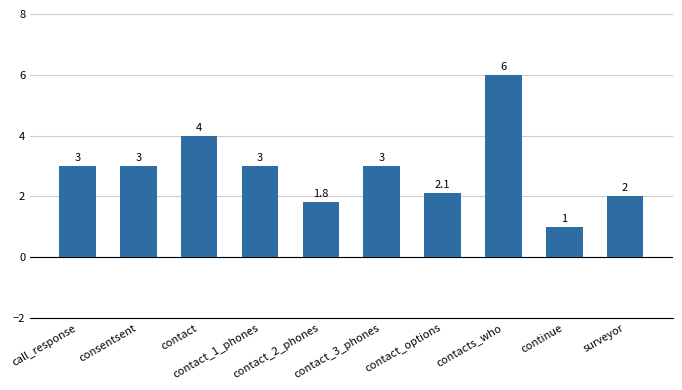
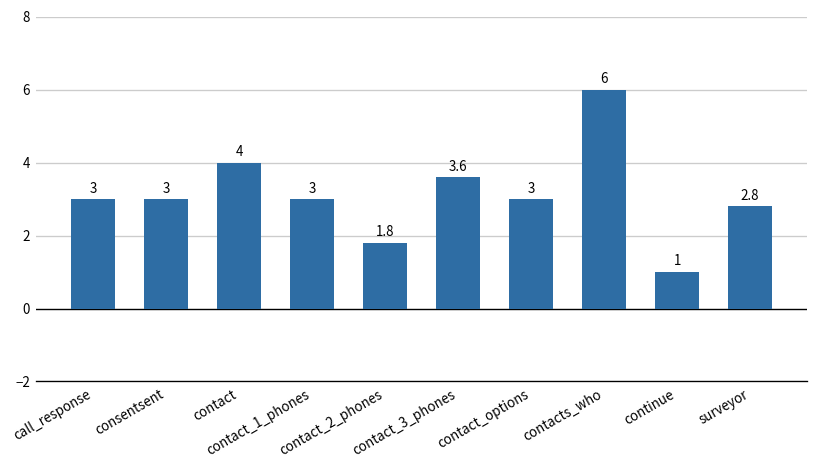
  {
    "call_response": 3,
    "consentsent": 3,
    "contact": 4,
    "contact_1_phones": 3,
    "contact_2_phones": 1.8,
-   "contact_3_phones": 3,
-   "contact_options": 2.1,
+   "contact_3_phones": 3.6,
+   "contact_options": 3,
    "contacts_who": 6,
    "continue": 1,
-   "surveyor": 2
+   "surveyor": 2.8
  }
